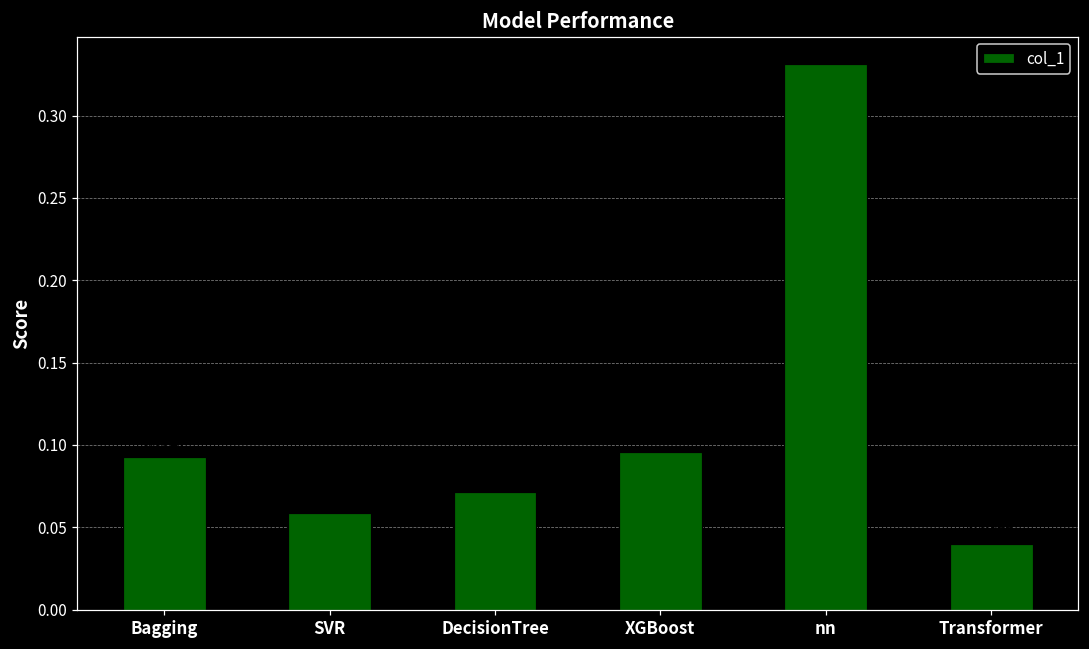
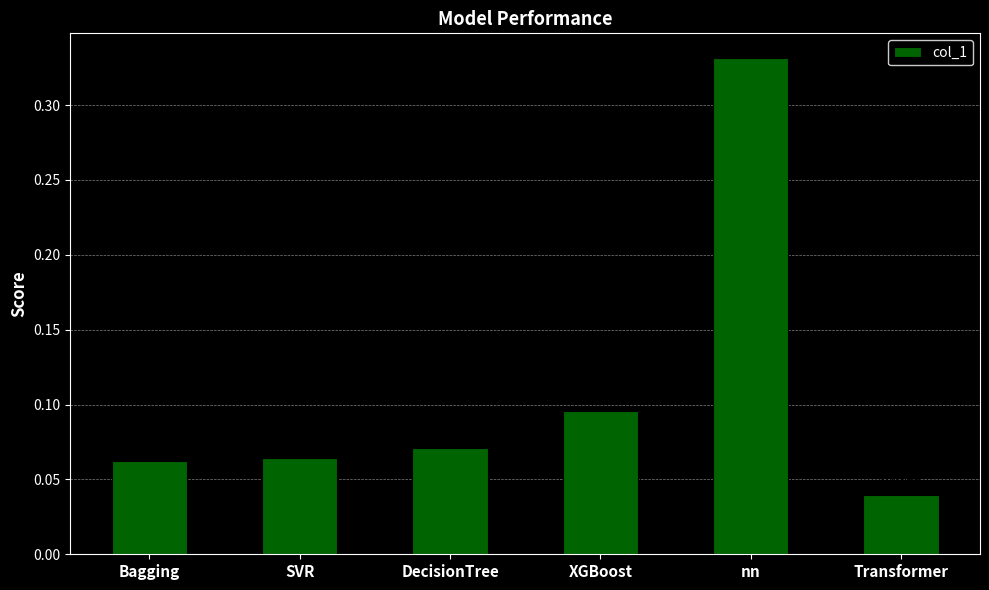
  {
-   "Bagging": 0.093,
-   "SVR": 0.059,
+   "Bagging": 0.062,
+   "SVR": 0.065,
    "DecisionTree": 0.071,
    "XGBoost": 0.096,
    "nn": 0.331,
    "Transformer": 0.040
  }
